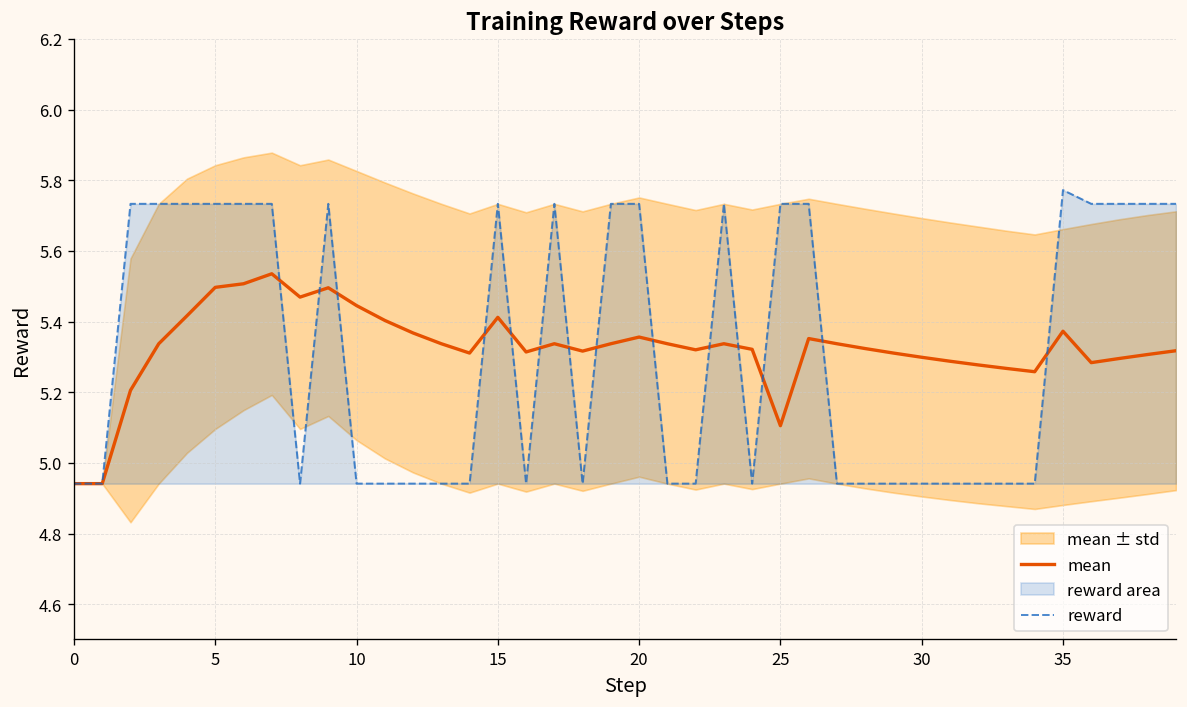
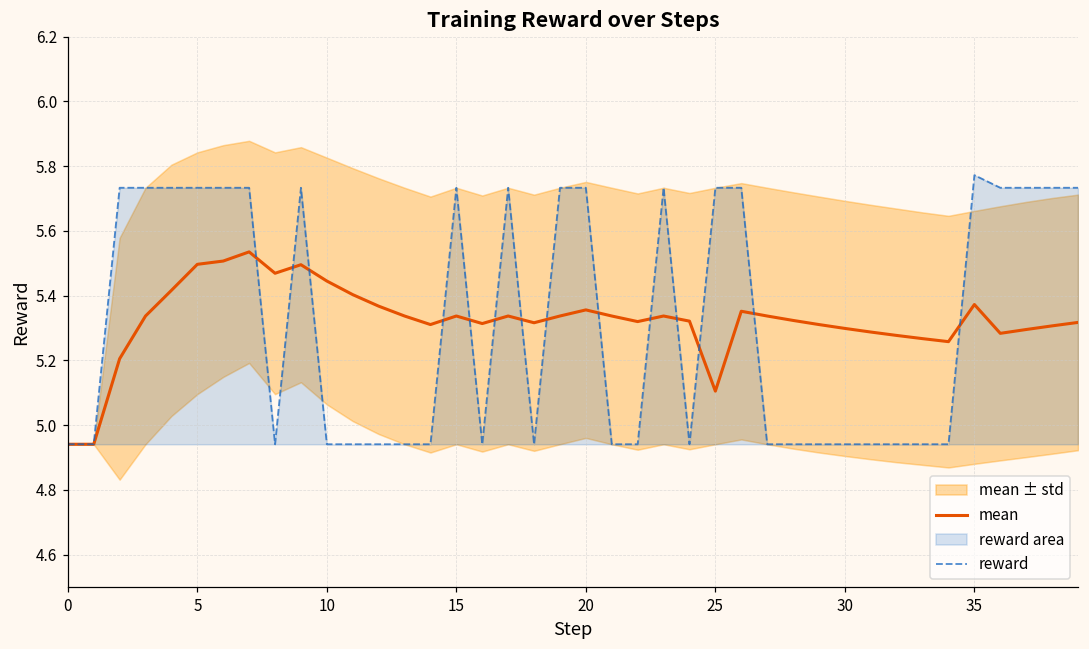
  {
    "mean": {
      "5": 5.50,
      "10": 5.45,
-     "15": 5.41,
+     "15": 5.34,
      "20": 5.36,
      "25": 5.11,
      "30": 5.30,
      "35": 5.37
    },
    "reward area": {
      "5": 5.73,
      "10": 4.94,
      "20": 5.73,
      "30": 4.94,
      "35": 5.77
    }
  }
